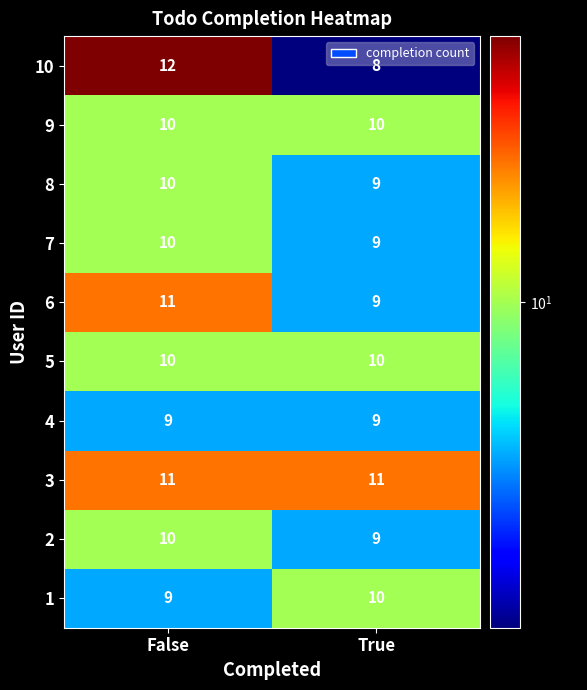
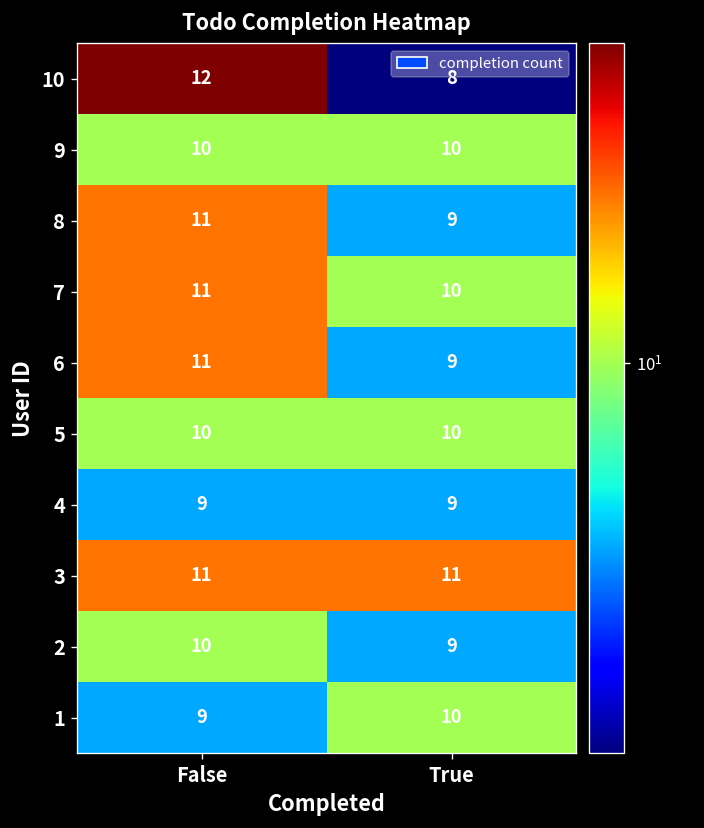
  {
    "10": {
      "False": 12
    },
    "9": {
      "False": 10,
      "True": 10
    },
    "8": {
-     "False": 10,
+     "False": 11,
      "True": 9
    },
    "7": {
-     "False": 10,
-     "True": 9
+     "False": 11,
+     "True": 10
    },
    "6": {
      "False": 11,
      "True": 9
    },
    "5": {
      "False": 10,
      "True": 10
    },
    "4": {
      "False": 9,
      "True": 9
    },
    "3": {
      "False": 11,
      "True": 11
    },
    "2": {
      "False": 10,
      "True": 9
    },
    "1": {
      "False": 9,
      "True": 10
    }
  }
